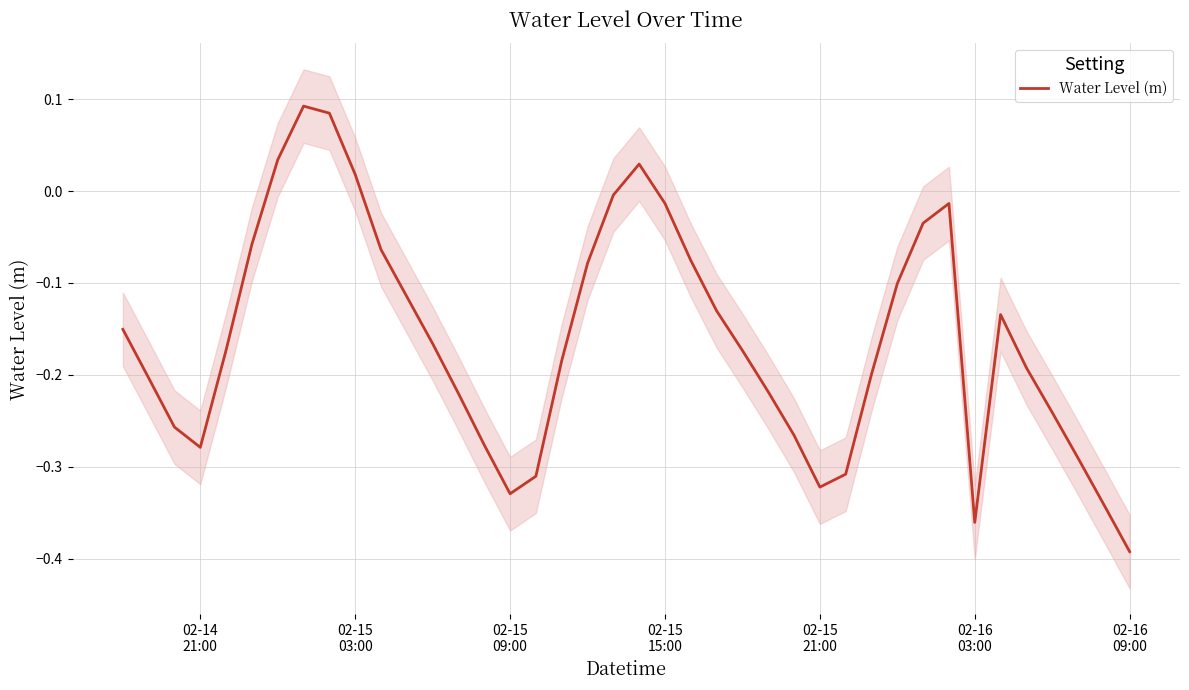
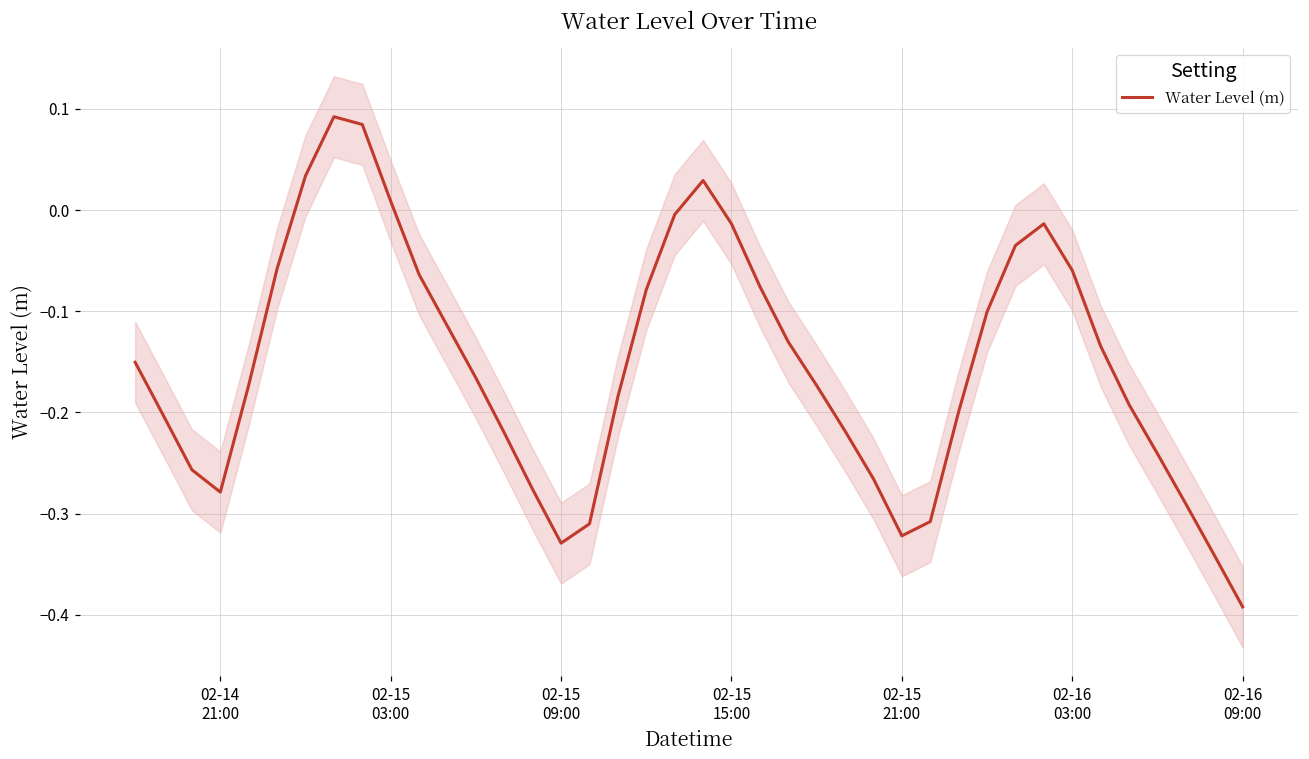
  {
    "Water Level (m)": {
      "02-14 21:00": -0.28,
-     "02-15 03:00": 0.02,
+     "02-15 03:00": 0.01,
      "02-15 09:00": -0.33,
      "02-15 15:00": -0.01,
      "02-15 21:00": -0.32,
-     "02-16 03:00": -0.36,
+     "02-16 03:00": -0.06,
      "02-16 09:00": -0.39
    }
  }
